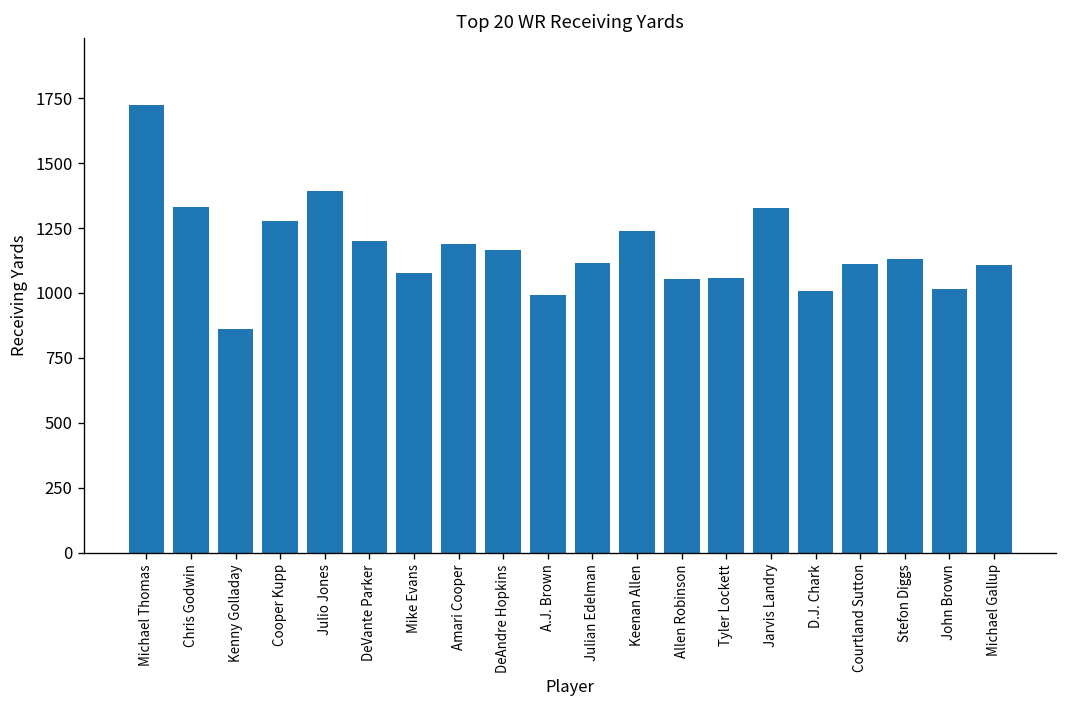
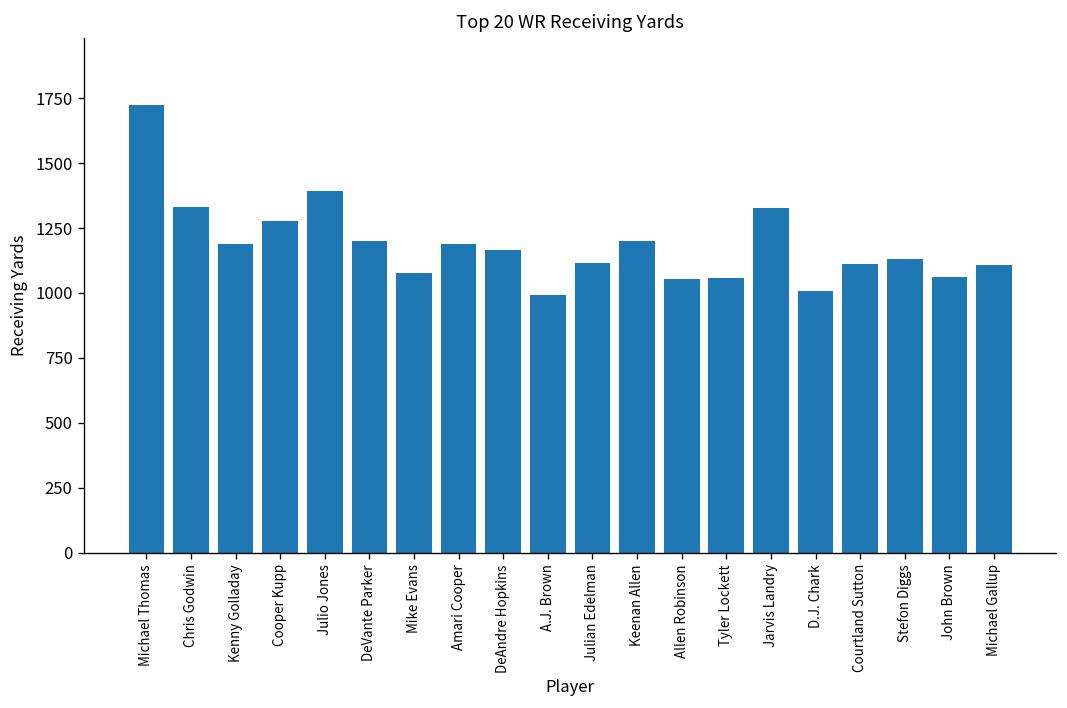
  {
    "Michael Thomas": 1730,
    "Chris Godwin": 1330,
-   "Kenny Golladay": 860,
+   "Kenny Golladay": 1190,
    "Cooper Kupp": 1280,
    "Julio Jones": 1390,
    "DeVante Parker": 1200,
    "Mike Evans": 1080,
    "Amari Cooper": 1190,
    "DeAndre Hopkins": 1170,
    "A.J. Brown": 990,
    "Julian Edelman": 1120,
-   "Keenan Allen": 1240,
+   "Keenan Allen": 1200,
    "Allen Robinson": 1050,
    "Tyler Lockett": 1060,
    "Jarvis Landry": 1330,
    "D.J. Chark": 1010,
    "Courtland Sutton": 1110,
    "Stefon Diggs": 1130,
-   "John Brown": 1020,
+   "John Brown": 1060,
    "Michael Gallup": 1110
  }
